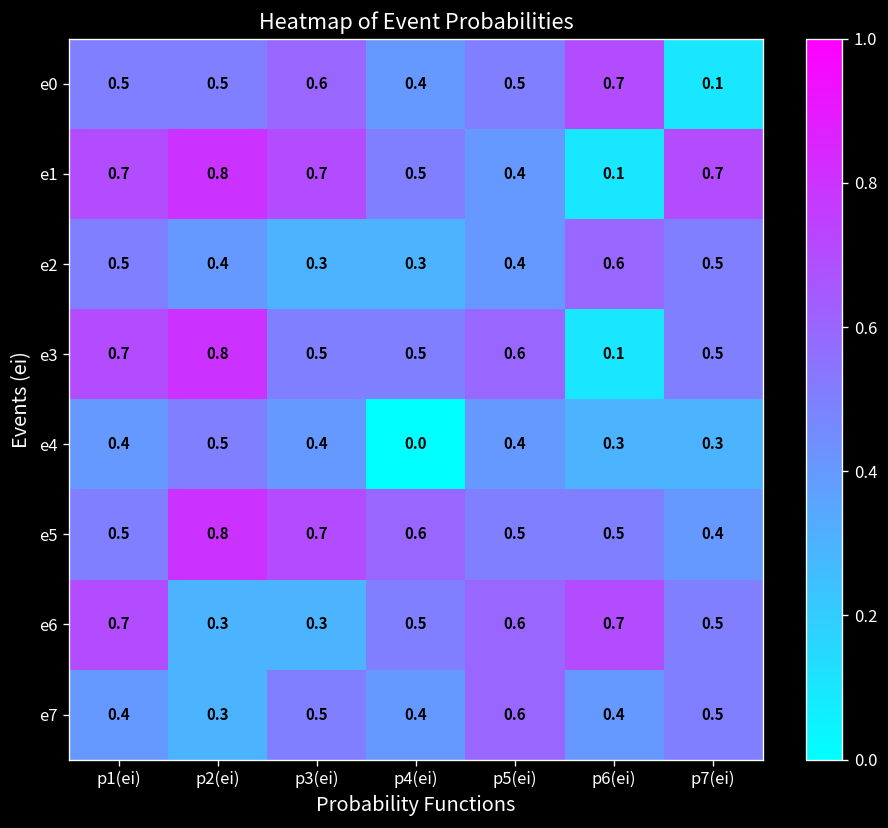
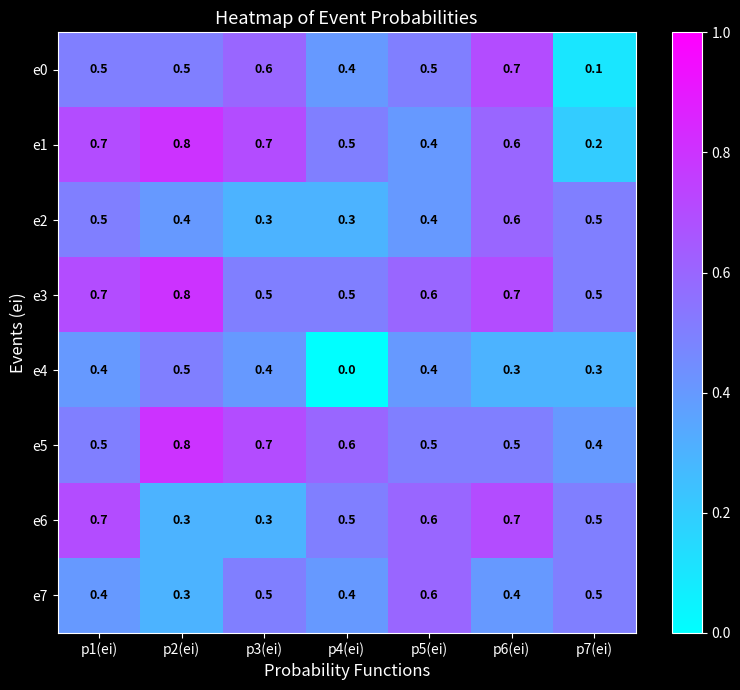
  {
    "e0": {
      "p1(ei)": 0.5,
      "p2(ei)": 0.5,
      "p3(ei)": 0.6,
      "p4(ei)": 0.4,
      "p5(ei)": 0.5,
      "p6(ei)": 0.7,
      "p7(ei)": 0.1
    },
    "e1": {
      "p1(ei)": 0.7,
      "p2(ei)": 0.8,
      "p3(ei)": 0.7,
      "p4(ei)": 0.5,
      "p5(ei)": 0.4,
-     "p6(ei)": 0.1,
-     "p7(ei)": 0.7
+     "p6(ei)": 0.6,
+     "p7(ei)": 0.2
    },
    "e2": {
      "p1(ei)": 0.5,
      "p2(ei)": 0.4,
      "p3(ei)": 0.3,
      "p4(ei)": 0.3,
      "p5(ei)": 0.4,
      "p6(ei)": 0.6,
      "p7(ei)": 0.5
    },
    "e3": {
      "p1(ei)": 0.7,
      "p2(ei)": 0.8,
      "p3(ei)": 0.5,
      "p4(ei)": 0.5,
      "p5(ei)": 0.6,
-     "p6(ei)": 0.1,
+     "p6(ei)": 0.7,
      "p7(ei)": 0.5
    },
    "e4": {
      "p1(ei)": 0.4,
      "p2(ei)": 0.5,
      "p3(ei)": 0.4,
      "p4(ei)": 0.0,
      "p5(ei)": 0.4,
      "p6(ei)": 0.3,
      "p7(ei)": 0.3
    },
    "e5": {
      "p1(ei)": 0.5,
      "p2(ei)": 0.8,
      "p3(ei)": 0.7,
      "p4(ei)": 0.6,
      "p5(ei)": 0.5,
      "p6(ei)": 0.5,
      "p7(ei)": 0.4
    },
    "e6": {
      "p1(ei)": 0.7,
      "p2(ei)": 0.3,
      "p3(ei)": 0.3,
      "p4(ei)": 0.5,
      "p5(ei)": 0.6,
      "p6(ei)": 0.7,
      "p7(ei)": 0.5
    },
    "e7": {
      "p1(ei)": 0.4,
      "p2(ei)": 0.3,
      "p3(ei)": 0.5,
      "p4(ei)": 0.4,
      "p5(ei)": 0.6,
      "p6(ei)": 0.4,
      "p7(ei)": 0.5
    }
  }
